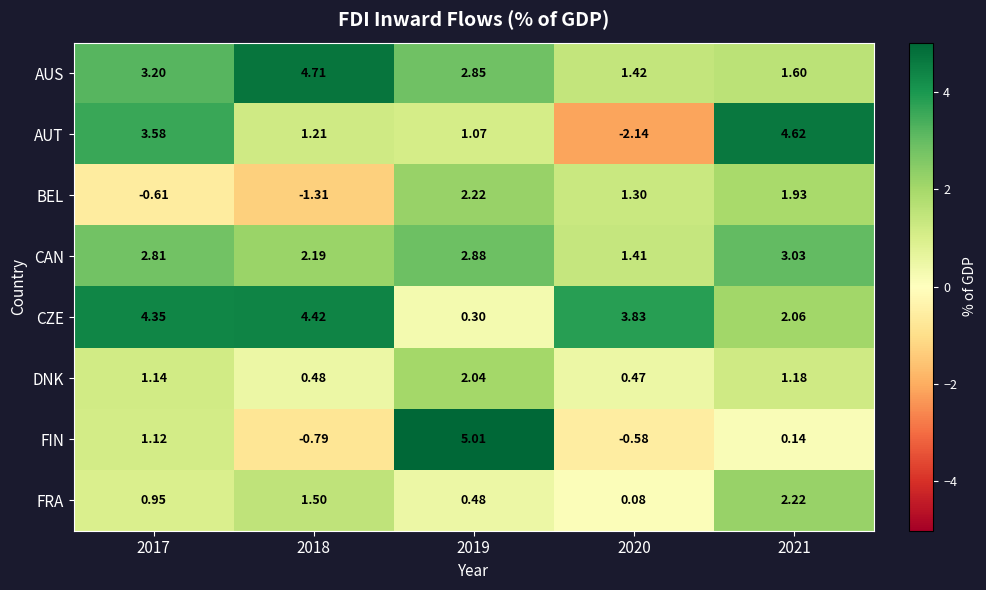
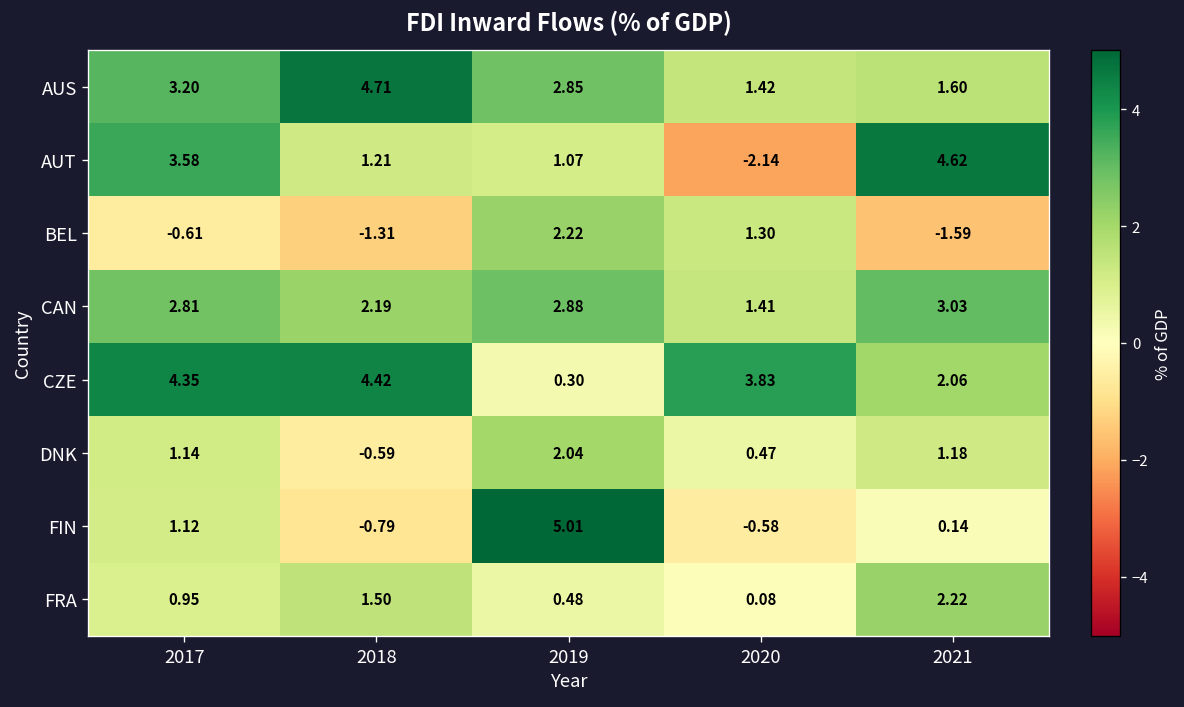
  {
    "AUS": {
      "2017": 3.20,
      "2018": 4.71,
      "2019": 2.85,
      "2020": 1.42,
      "2021": 1.60
    },
    "AUT": {
      "2017": 3.58,
      "2018": 1.21,
      "2019": 1.07,
      "2020": -2.14,
      "2021": 4.62
    },
    "BEL": {
      "2017": -0.61,
      "2018": -1.31,
      "2019": 2.22,
      "2020": 1.30,
-     "2021": 1.93
+     "2021": -1.59
    },
    "CAN": {
      "2017": 2.81,
      "2018": 2.19,
      "2019": 2.88,
      "2020": 1.41,
      "2021": 3.03
    },
    "CZE": {
      "2017": 4.35,
      "2018": 4.42,
      "2019": 0.30,
      "2020": 3.83,
      "2021": 2.06
    },
    "DNK": {
      "2017": 1.14,
-     "2018": 0.48,
+     "2018": -0.59,
      "2019": 2.04,
      "2020": 0.47,
      "2021": 1.18
    },
    "FIN": {
      "2017": 1.12,
      "2018": -0.79,
      "2019": 5.01,
      "2020": -0.58,
      "2021": 0.14
    },
    "FRA": {
      "2017": 0.95,
      "2018": 1.50,
      "2019": 0.48,
      "2020": 0.08,
      "2021": 2.22
    }
  }
